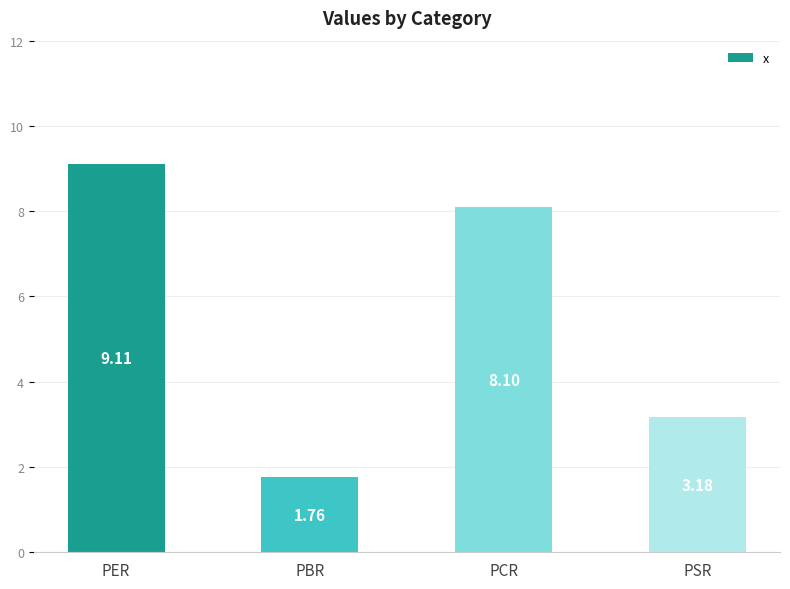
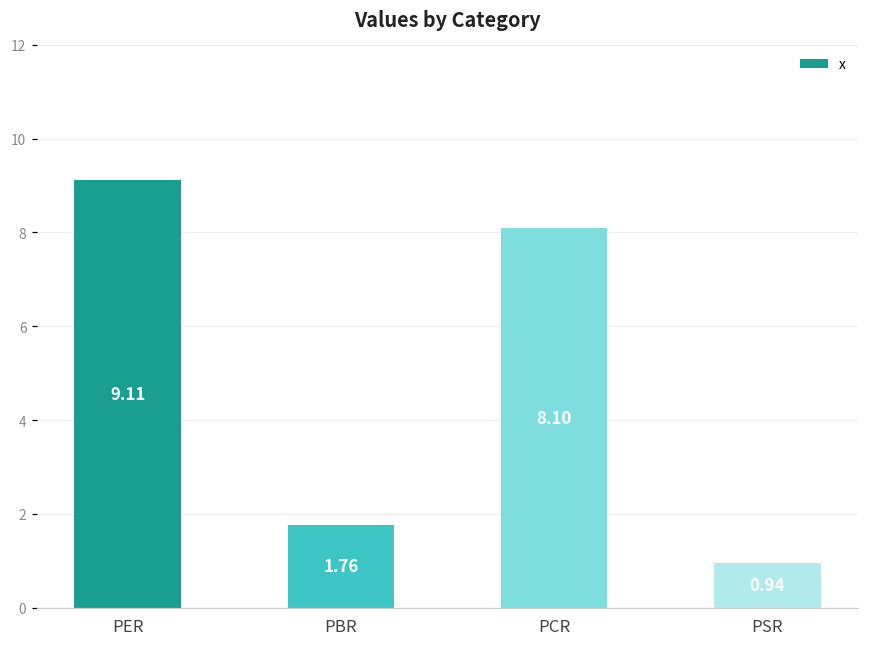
  {
    "PER": 9.11,
    "PBR": 1.76,
    "PCR": 8.10,
-   "PSR": 3.18
+   "PSR": 0.94
  }
